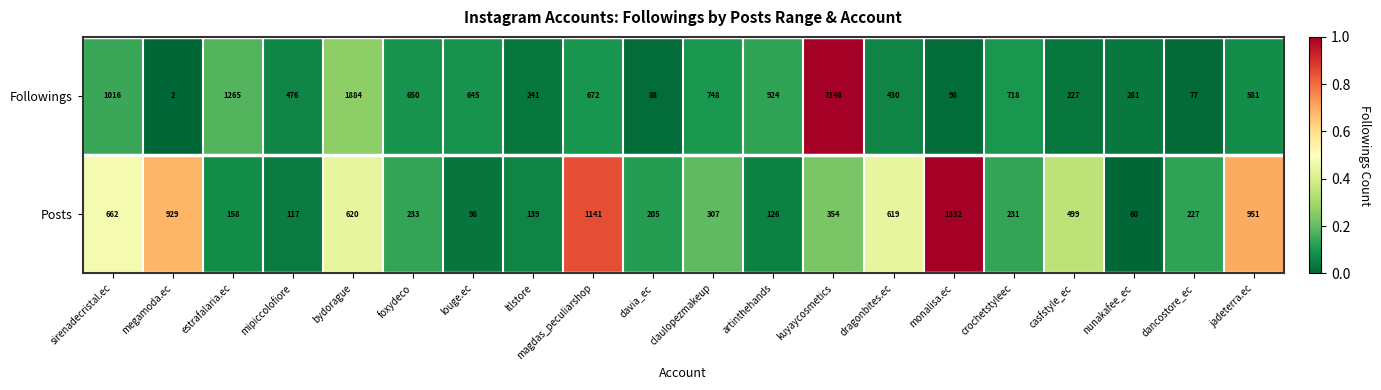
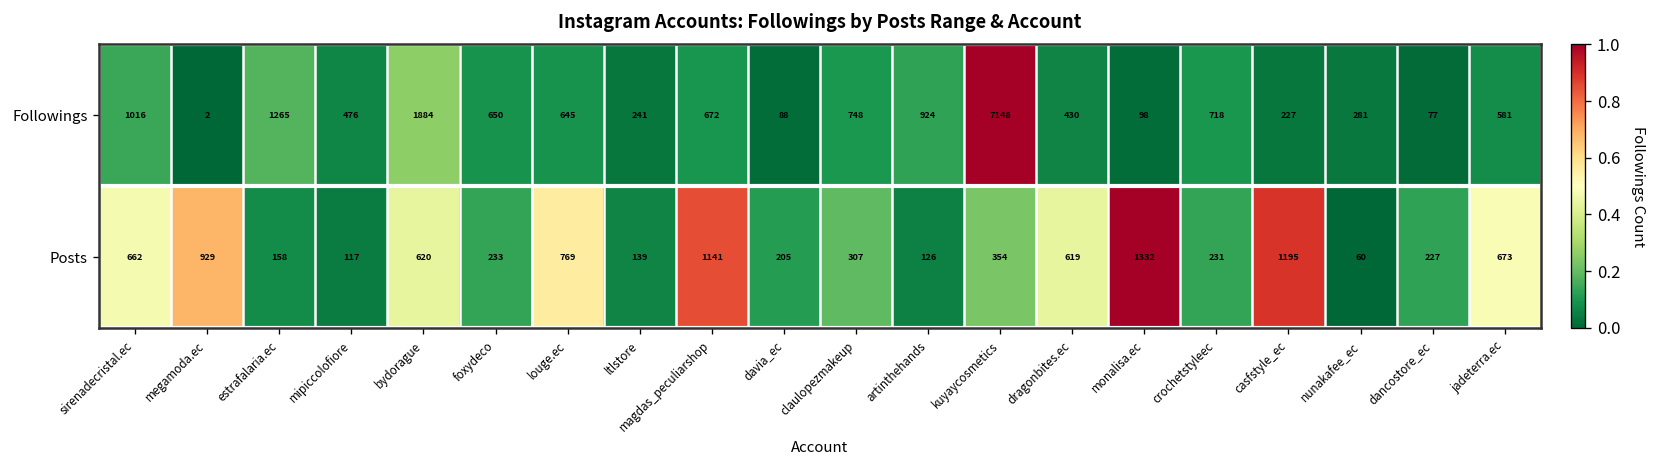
  {
    "Followings": {
      "sirenadecristal.ec": 1016,
      "megamoda.ec": 2,
      "estrafalaria.ec": 1265,
      "mipiccolofiore": 476,
      "bydorague": 1884,
      "foxydeco": 650,
      "louge.ec": 645,
      "ltlstore": 241,
      "magdas_peculiarshop": 672,
      "davia_ec": 88,
      "claulopezmakeup": 748,
      "artinthehands": 924,
      "kuyaycosmetics": 7148,
      "dragonbites.ec": 430,
      "monalisa.ec": 98,
      "crochetstyleec": 718,
      "casfstyle_ec": 227,
      "nunakafee_ec": 281,
      "dancostore_ec": 77,
      "jadeterra.ec": 581
    },
    "Posts": {
      "sirenadecristal.ec": 662,
      "megamoda.ec": 929,
      "estrafalaria.ec": 158,
      "mipiccolofiore": 117,
      "bydorague": 620,
      "foxydeco": 233,
-     "louge.ec": 98,
+     "louge.ec": 769,
      "ltlstore": 139,
      "magdas_peculiarshop": 1141,
      "davia_ec": 205,
      "claulopezmakeup": 307,
      "artinthehands": 126,
      "kuyaycosmetics": 354,
      "dragonbites.ec": 619,
      "monalisa.ec": 1332,
      "crochetstyleec": 231,
-     "casfstyle_ec": 499,
+     "casfstyle_ec": 1195,
      "nunakafee_ec": 60,
      "dancostore_ec": 227,
-     "jadeterra.ec": 951
+     "jadeterra.ec": 673
    }
  }
